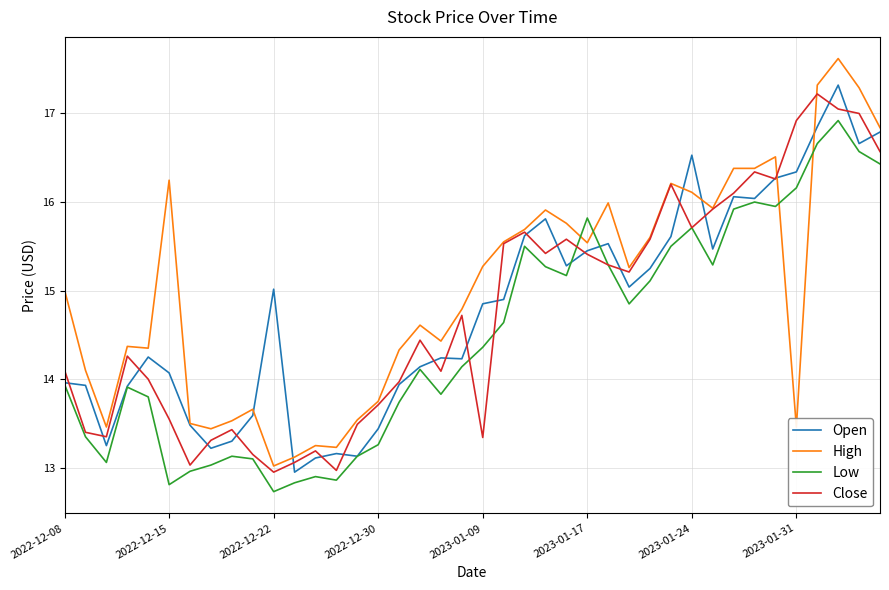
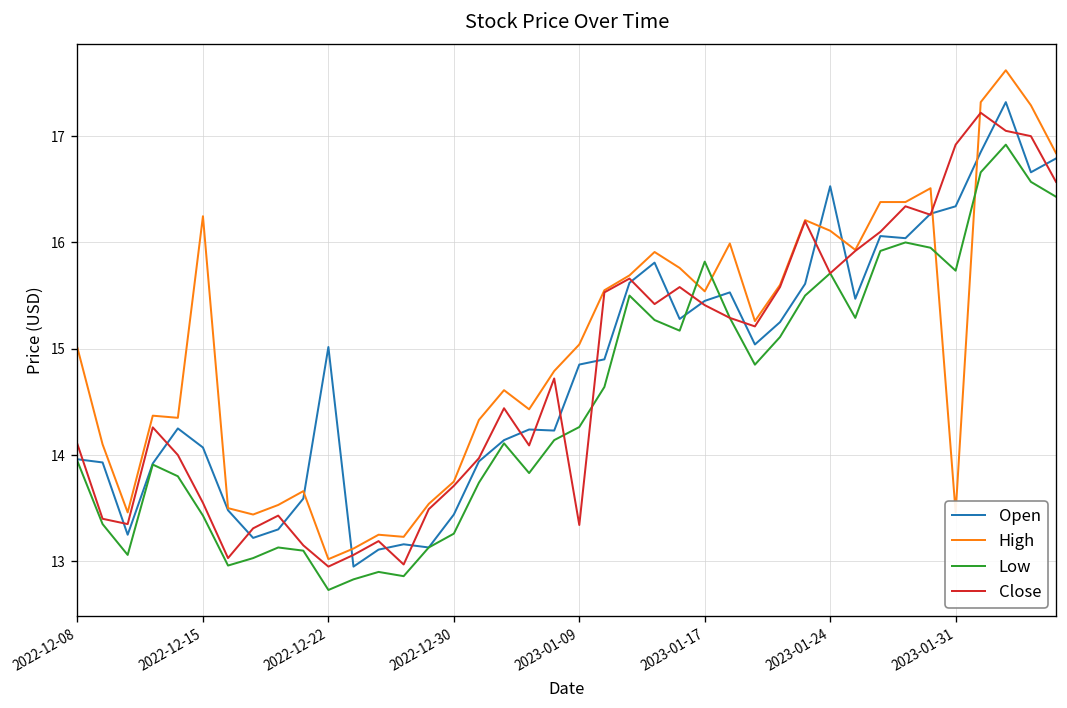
  {
    "Open": {
      "2022-12-15": 14.1,
      "2022-12-22": 15.0,
      "2022-12-30": 13.4,
      "2023-01-09": 14.9,
      "2023-01-17": 15.4,
      "2023-01-24": 16.5,
      "2023-01-31": 16.3
    },
    "High": {
      "2022-12-08": 15.0,
      "2022-12-15": 16.2,
      "2022-12-22": 13.0,
      "2022-12-30": 13.8,
-     "2023-01-09": 15.3,
+     "2023-01-09": 15.0,
      "2023-01-17": 15.5,
      "2023-01-24": 16.1
    },
    "Low": {
-     "2022-12-15": 12.8,
+     "2022-12-15": 13.4,
      "2022-12-22": 12.7,
      "2022-12-30": 13.3,
-     "2023-01-09": 14.4,
+     "2023-01-09": 14.3,
      "2023-01-17": 15.8,
-     "2023-01-31": 16.2
+     "2023-01-31": 15.7
    },
    "Close": {
      "2022-12-08": 14.1,
      "2022-12-15": 13.6,
      "2022-12-22": 12.9,
      "2022-12-30": 13.7,
      "2023-01-09": 13.3,
      "2023-01-17": 15.4,
      "2023-01-31": 16.9
    }
  }
